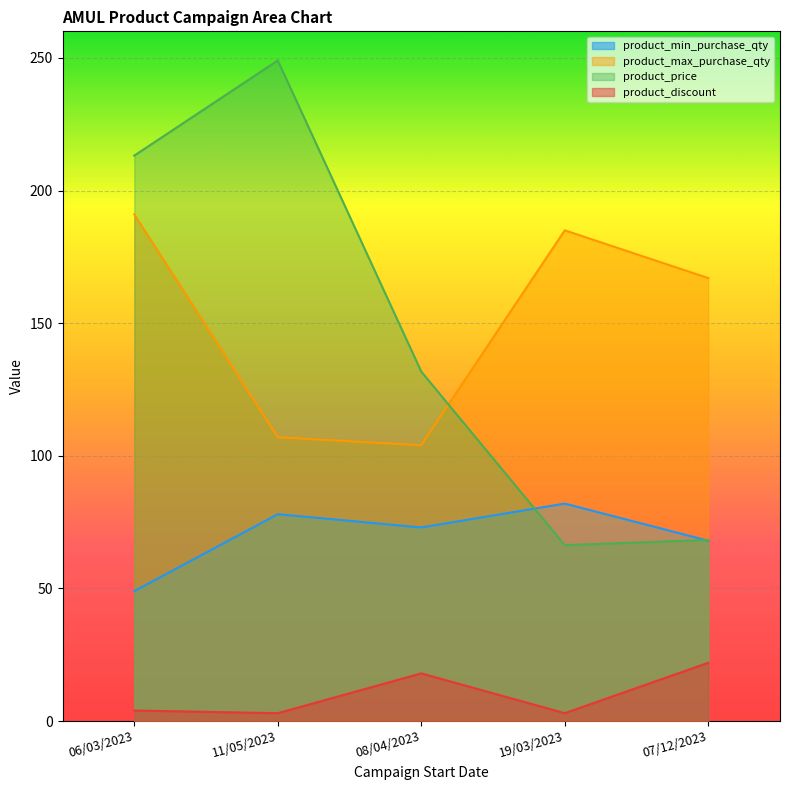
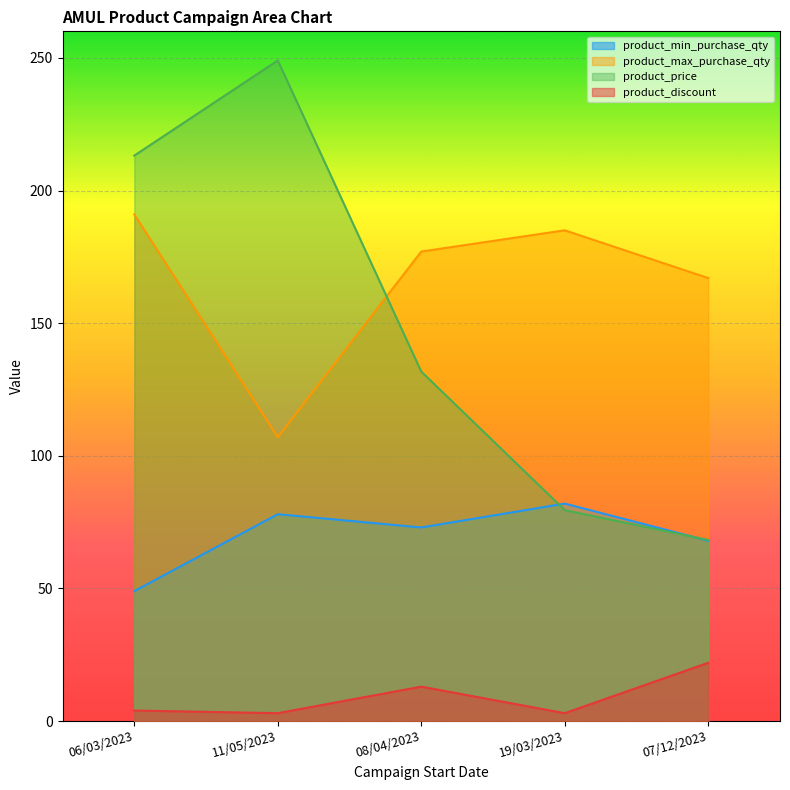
  {
    "product_min_purchase_qty": {
      "06/03/2023": 49,
      "11/05/2023": 78,
      "08/04/2023": 73,
      "19/03/2023": 82
    },
    "product_max_purchase_qty": {
      "06/03/2023": 191,
      "11/05/2023": 107,
-     "08/04/2023": 104,
+     "08/04/2023": 177,
      "19/03/2023": 185,
      "07/12/2023": 167
    },
    "product_price": {
      "06/03/2023": 213,
      "11/05/2023": 249,
      "08/04/2023": 132,
-     "19/03/2023": 66
+     "19/03/2023": 80
    },
    "product_discount": {
      "06/03/2023": 4,
      "11/05/2023": 3,
-     "08/04/2023": 18,
+     "08/04/2023": 13,
      "19/03/2023": 3,
      "07/12/2023": 22
    }
  }
